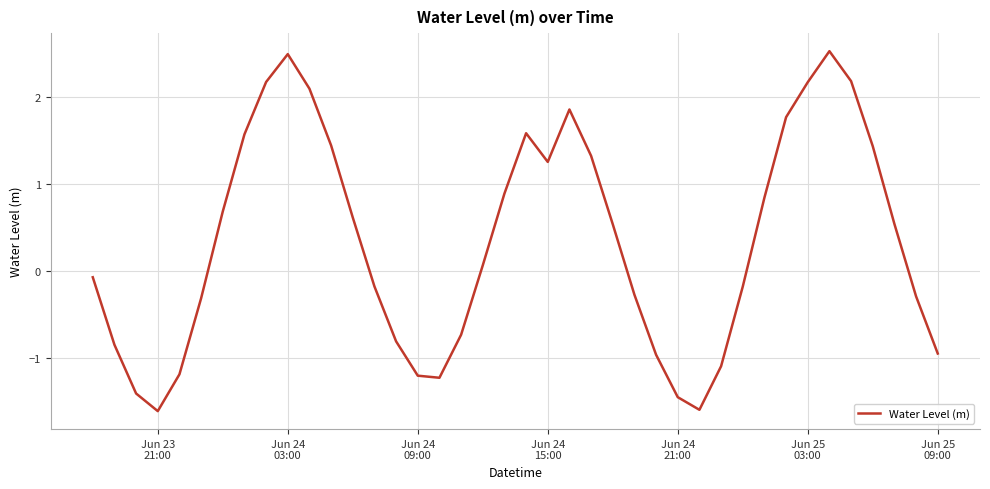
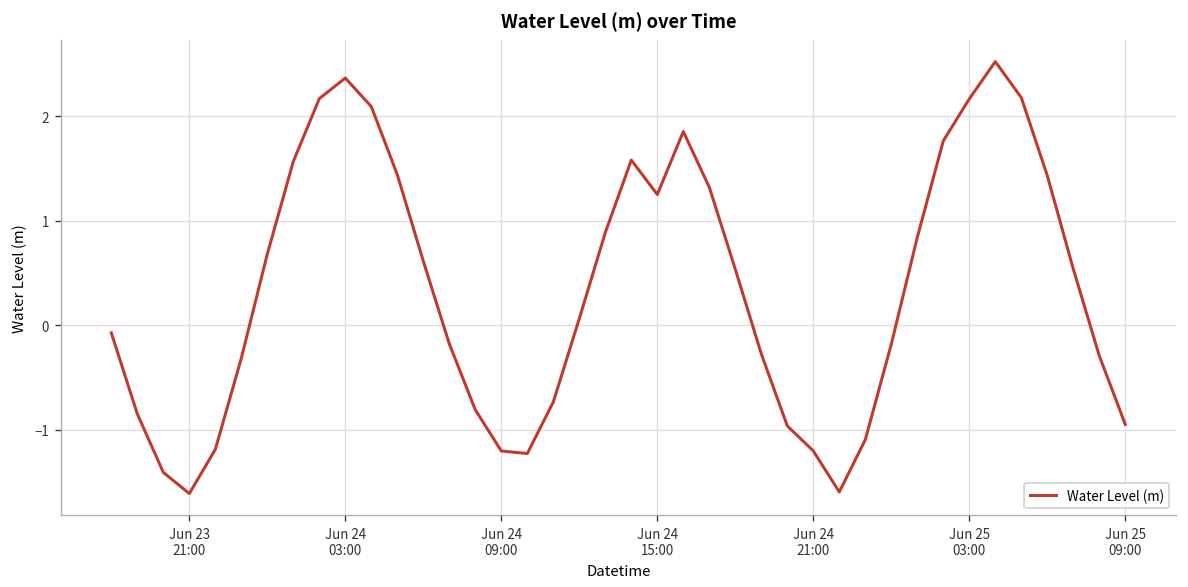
  {
    "Jun 23 21:00": -1.6,
-   "Jun 24 03:00": 2.5,
+   "Jun 24 03:00": 2.4,
    "Jun 24 09:00": -1.2,
    "Jun 24 15:00": 1.3,
-   "Jun 24 21:00": -1.5,
+   "Jun 24 21:00": -1.2,
    "Jun 25 03:00": 2.2,
    "Jun 25 09:00": -0.9
  }
